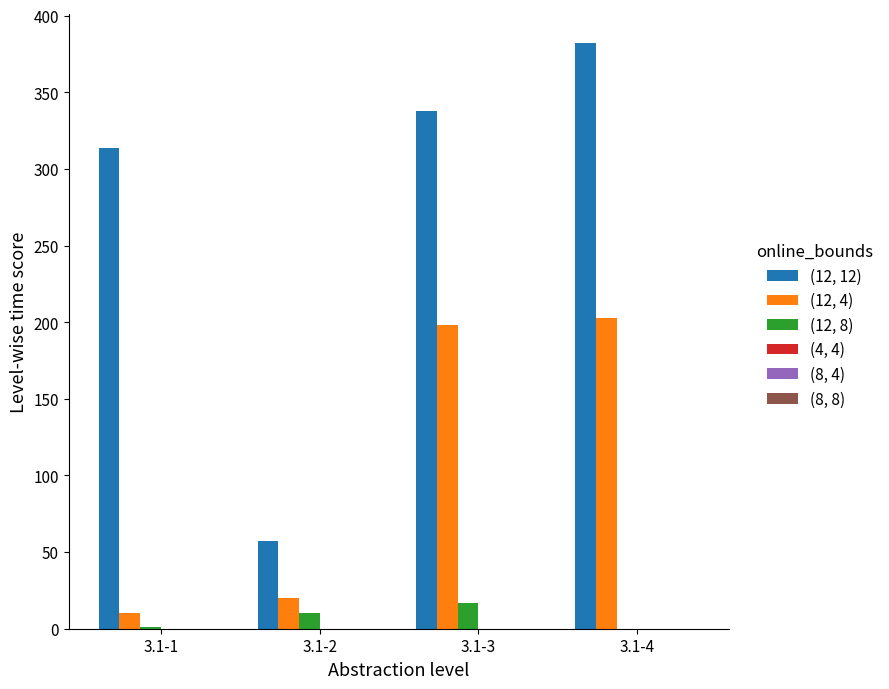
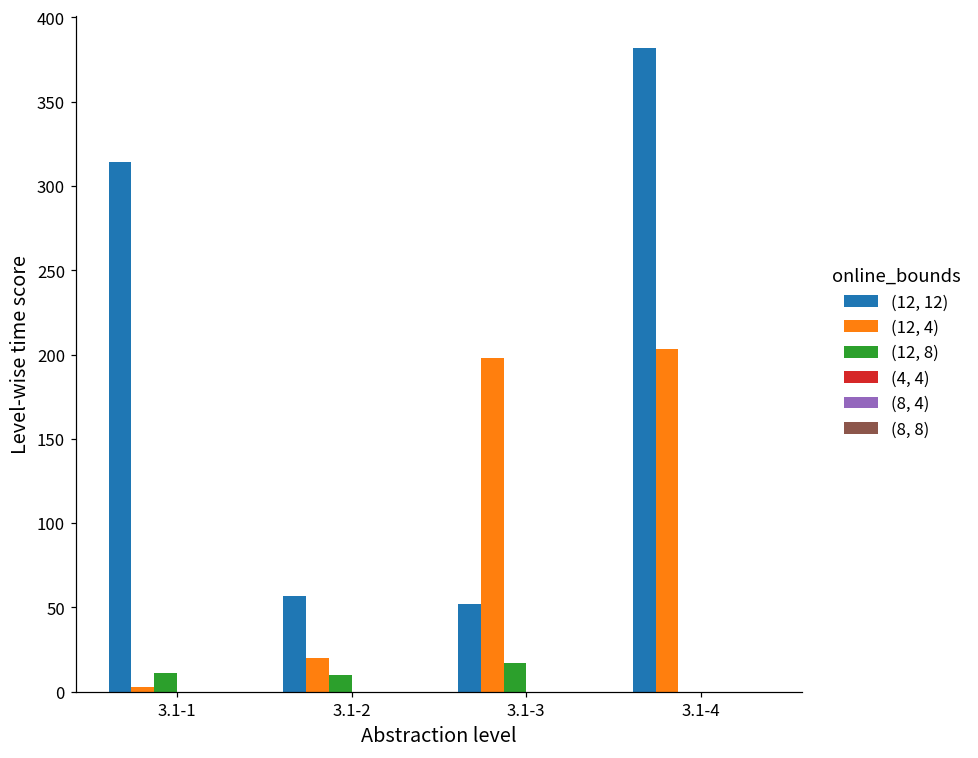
  {
    "(12, 12)": {
      "3.1-1": 314,
      "3.1-2": 57,
-     "3.1-3": 338,
+     "3.1-3": 52,
      "3.1-4": 382
    },
    "(12, 4)": {
-     "3.1-1": 10,
+     "3.1-1": 3,
      "3.1-2": 20,
      "3.1-3": 198,
      "3.1-4": 203
    },
    "(12, 8)": {
-     "3.1-1": 1,
+     "3.1-1": 11,
      "3.1-2": 10,
      "3.1-3": 17,
      "3.1-4": 0
    },
    "(4, 4)": {
      "3.1-1": 0,
      "3.1-2": 0,
      "3.1-3": 0,
      "3.1-4": 0
    },
    "(8, 4)": {
      "3.1-1": 0,
      "3.1-2": 0,
      "3.1-3": 0,
      "3.1-4": 0
    },
    "(8, 8)": {
      "3.1-1": 0,
      "3.1-2": 0,
      "3.1-3": 0,
      "3.1-4": 0
    }
  }
